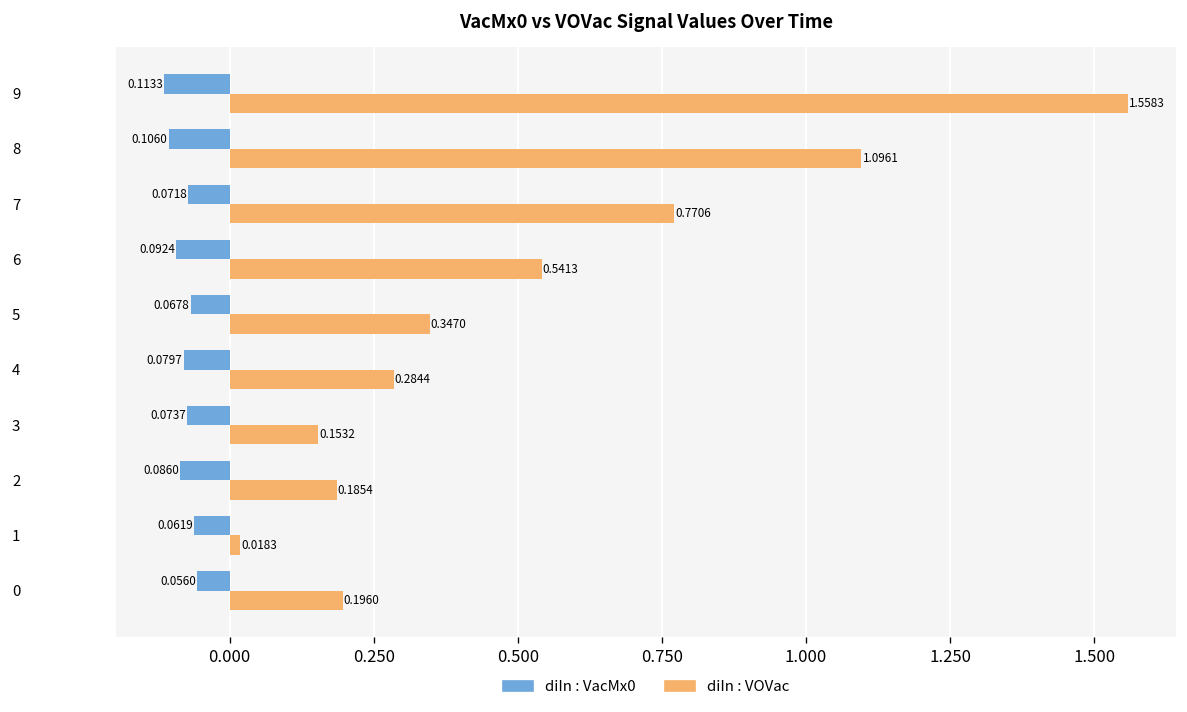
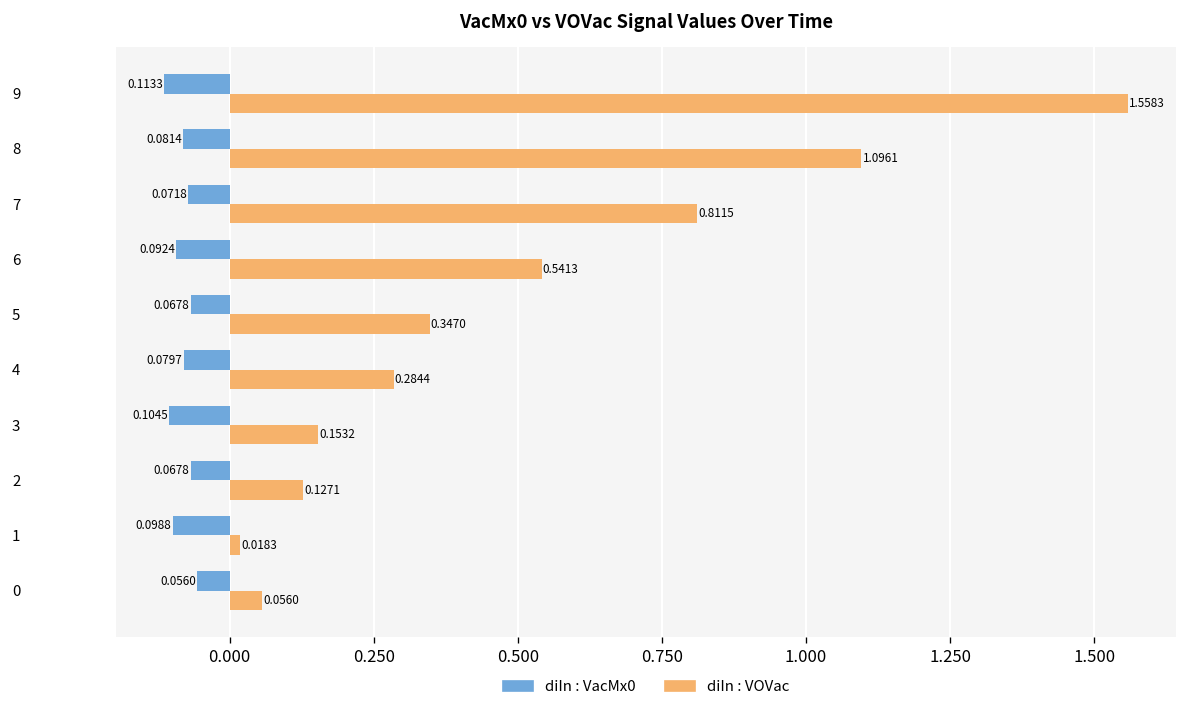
  {
    "diIn : VacMx0": {
-     "8": 0.1060,
-     "3": 0.0737,
-     "2": 0.0860,
-     "1": 0.0619
+     "8": 0.0814,
+     "3": 0.1045,
+     "2": 0.0678,
+     "1": 0.0988
    },
    "diIn : VOVac": {
      "9": 1.5583,
      "8": 1.0961,
-     "7": 0.7706,
+     "7": 0.8115,
      "6": 0.5413,
      "5": 0.3470,
      "4": 0.2844,
      "3": 0.1532,
-     "2": 0.1854,
+     "2": 0.1271,
      "1": 0.0183,
-     "0": 0.1960
+     "0": 0.0560
    }
  }
